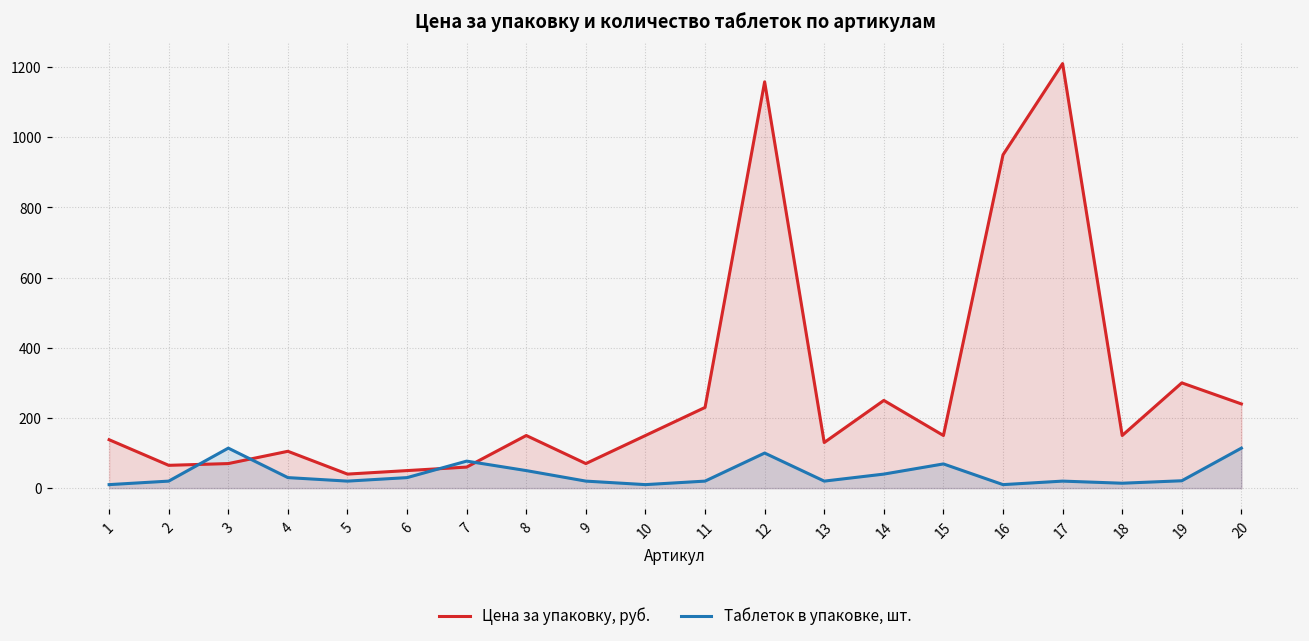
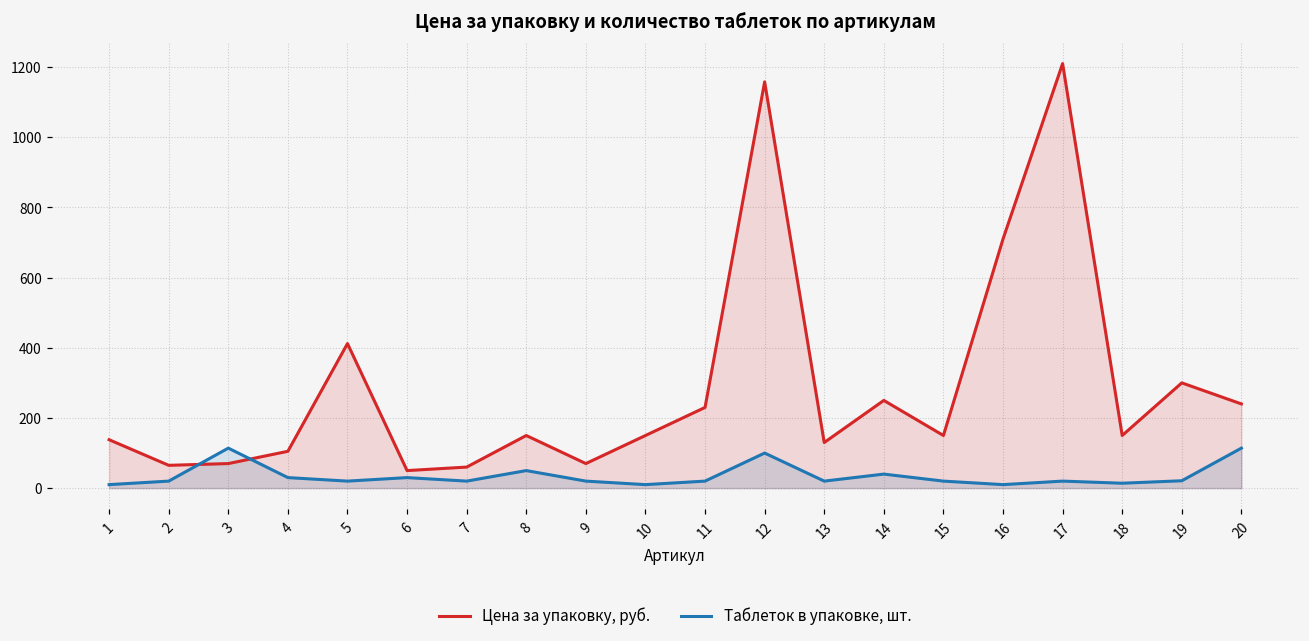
  {
    "Цена за упаковку, руб.": {
      "1": 140,
      "2": 70,
      "3": 70,
      "4": 110,
-     "5": 40,
+     "5": 410,
      "6": 50,
      "7": 60,
      "8": 150,
      "9": 70,
      "10": 150,
      "11": 230,
      "12": 1160,
      "13": 130,
      "14": 250,
      "15": 150,
-     "16": 950,
+     "16": 710,
      "17": 1210,
      "18": 150,
      "19": 300,
      "20": 240
    },
    "Таблеток в упаковке, шт.": {
      "1": 10,
      "2": 20,
      "3": 110,
      "4": 30,
      "5": 20,
      "6": 30,
-     "7": 80,
+     "7": 20,
      "8": 50,
      "9": 20,
      "10": 10,
      "11": 20,
      "12": 100,
      "13": 20,
      "14": 40,
-     "15": 70,
+     "15": 20,
      "16": 10,
      "17": 20,
      "18": 10,
      "19": 20,
      "20": 110
    }
  }
